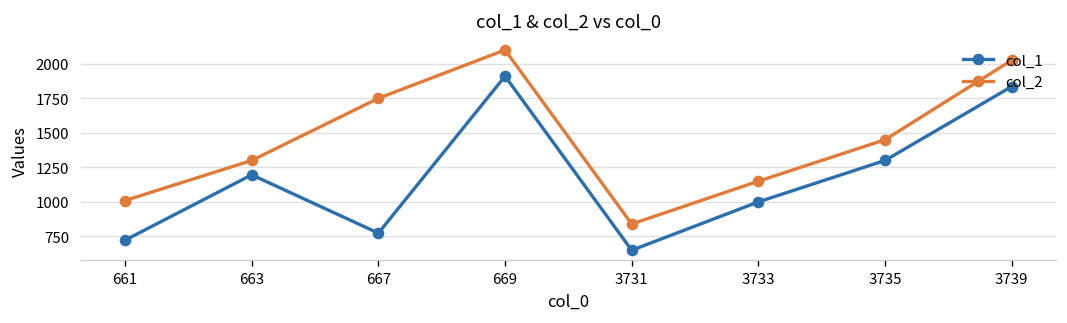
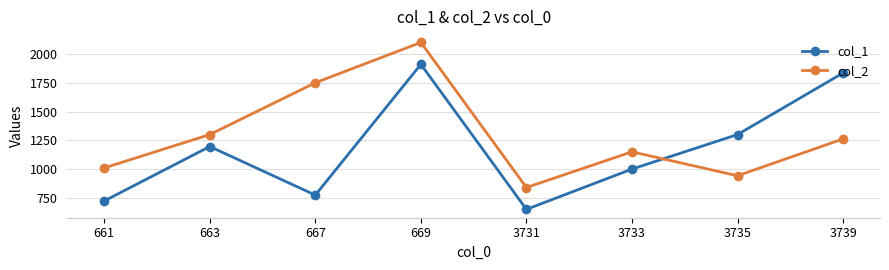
  {
    "col_1": {
      "661": 720,
      "663": 1200,
      "667": 770,
      "669": 1910,
      "3731": 650,
      "3733": 1000,
      "3735": 1300,
      "3739": 1840
    },
    "col_2": {
      "661": 1010,
      "663": 1300,
      "667": 1750,
      "669": 2100,
      "3731": 840,
      "3733": 1150,
-     "3735": 1450,
-     "3739": 2030
+     "3735": 940,
+     "3739": 1260
    }
  }
